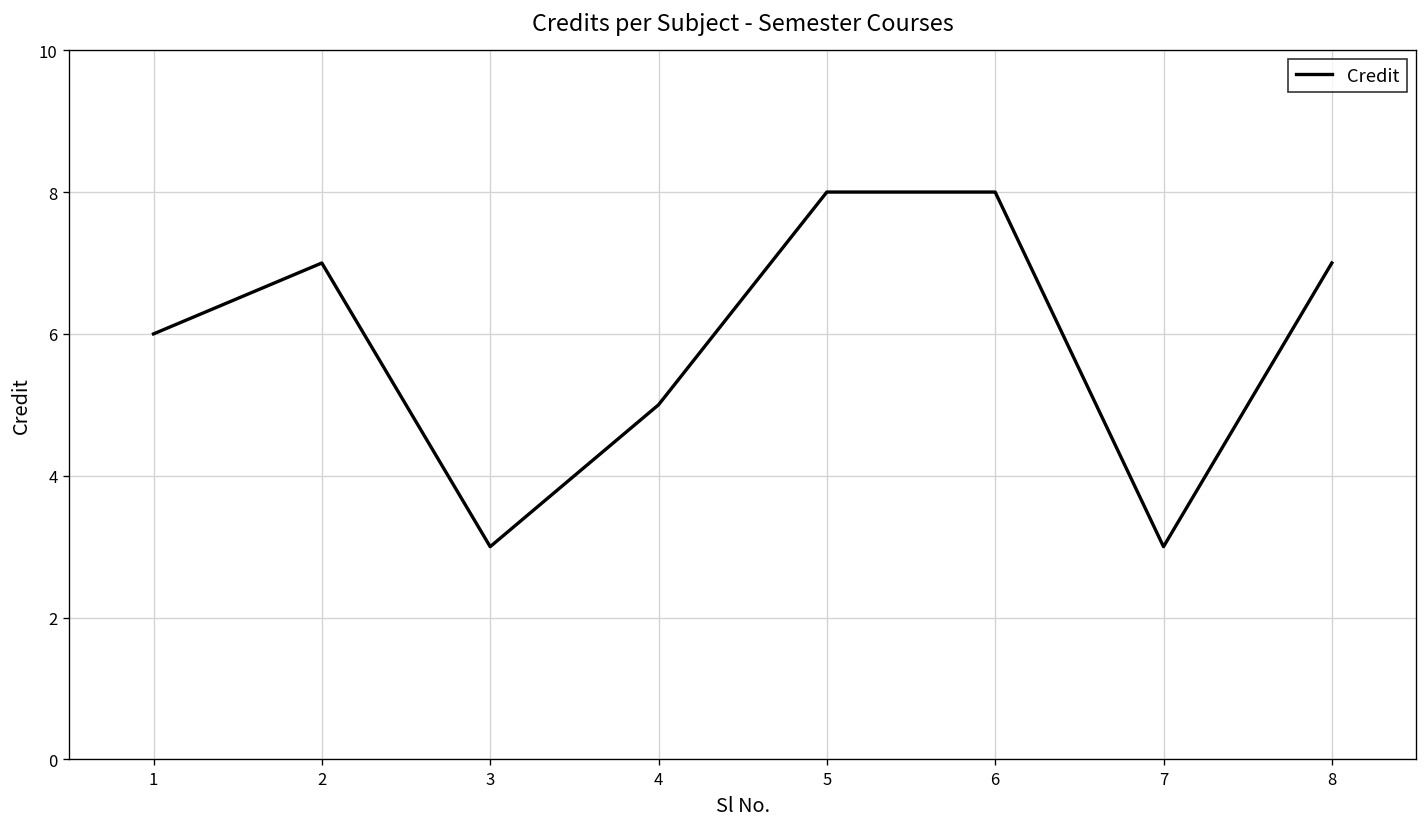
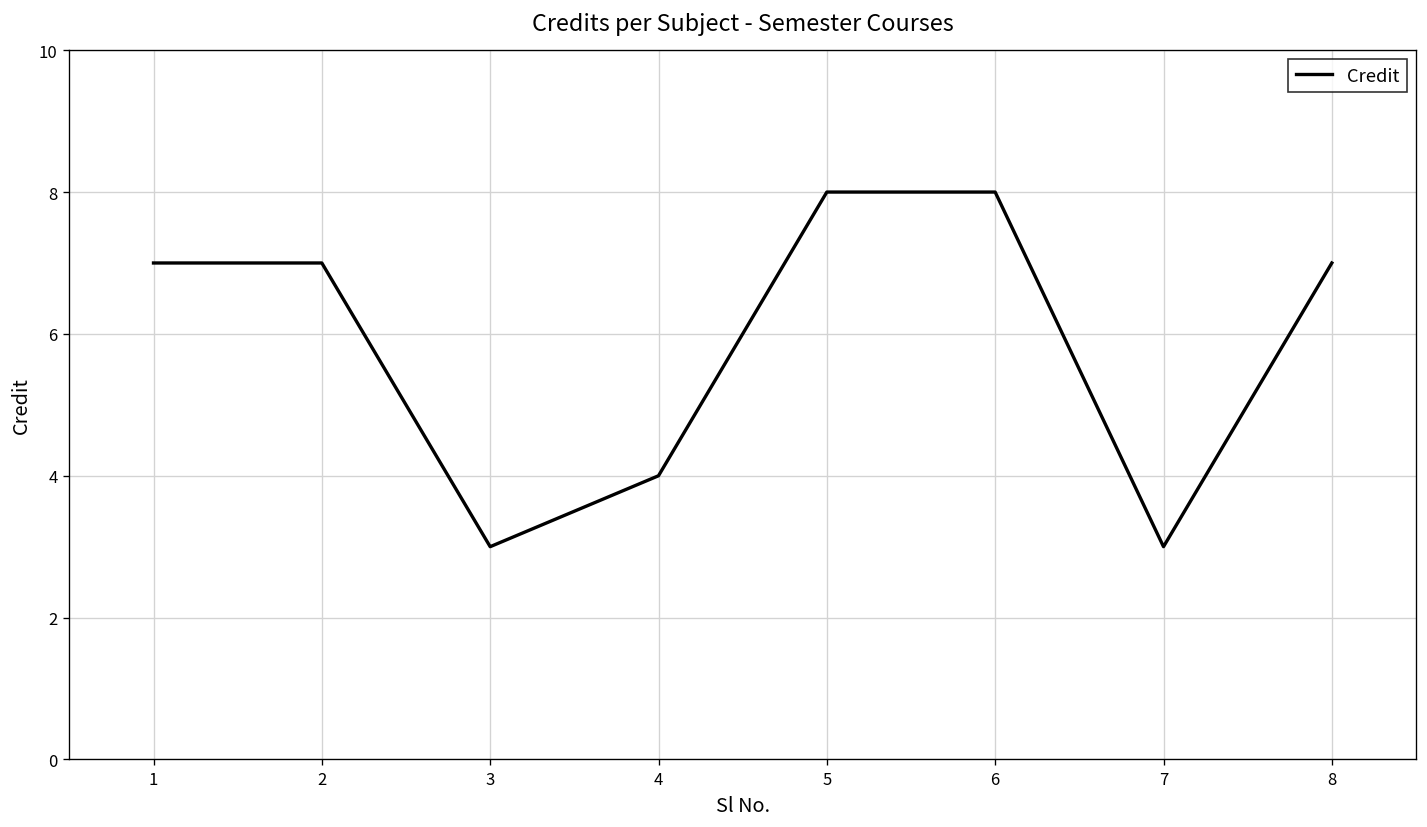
  {
-   "1": 6,
+   "1": 7,
    "2": 7,
    "3": 3,
-   "4": 5,
+   "4": 4,
    "5": 8,
    "6": 8,
    "7": 3,
    "8": 7
  }
